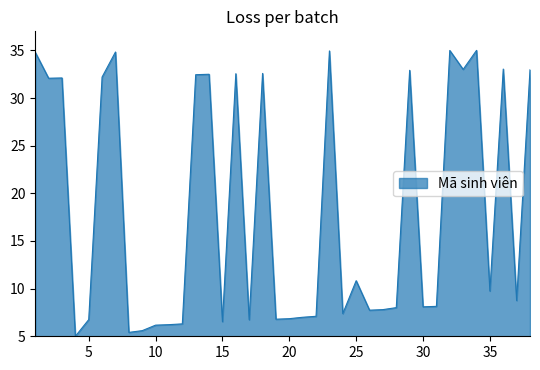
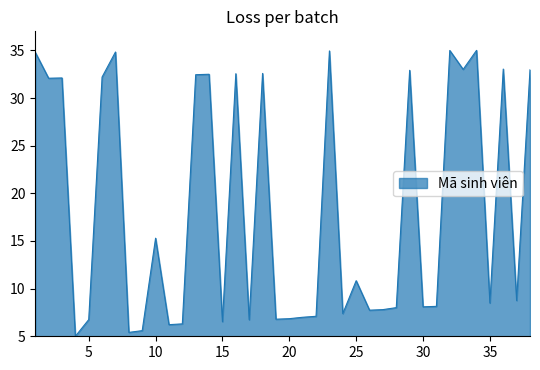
  {
    "5": 7,
-   "10": 6,
+   "10": 15,
    "15": 7,
    "20": 7,
    "25": 11,
    "30": 8,
-   "35": 10
+   "35": 8
  }
